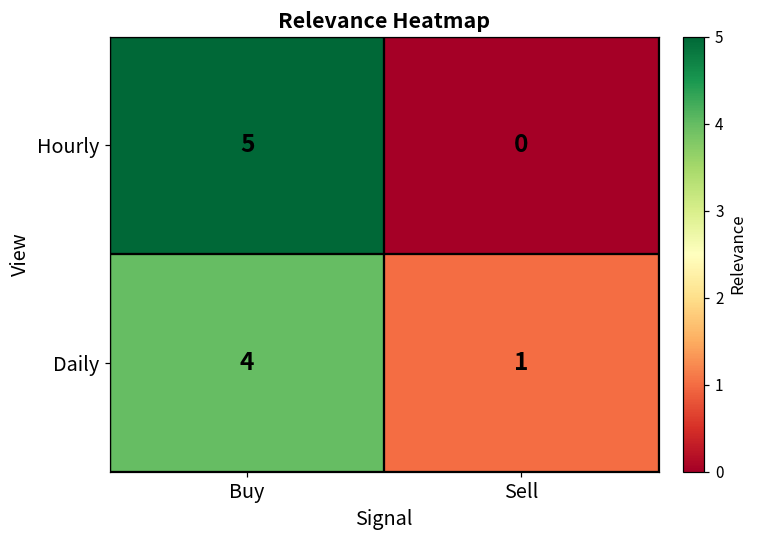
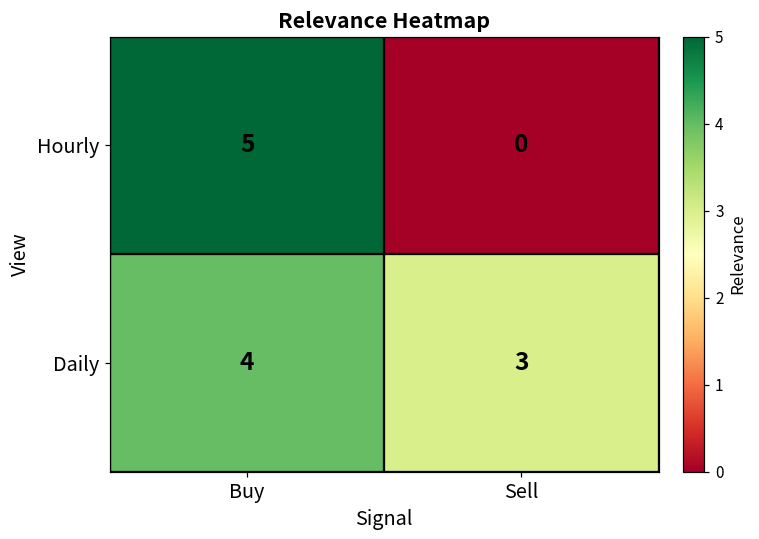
  {
    "Hourly": {
      "Buy": 5,
      "Sell": 0
    },
    "Daily": {
      "Buy": 4,
-     "Sell": 1
+     "Sell": 3
    }
  }
